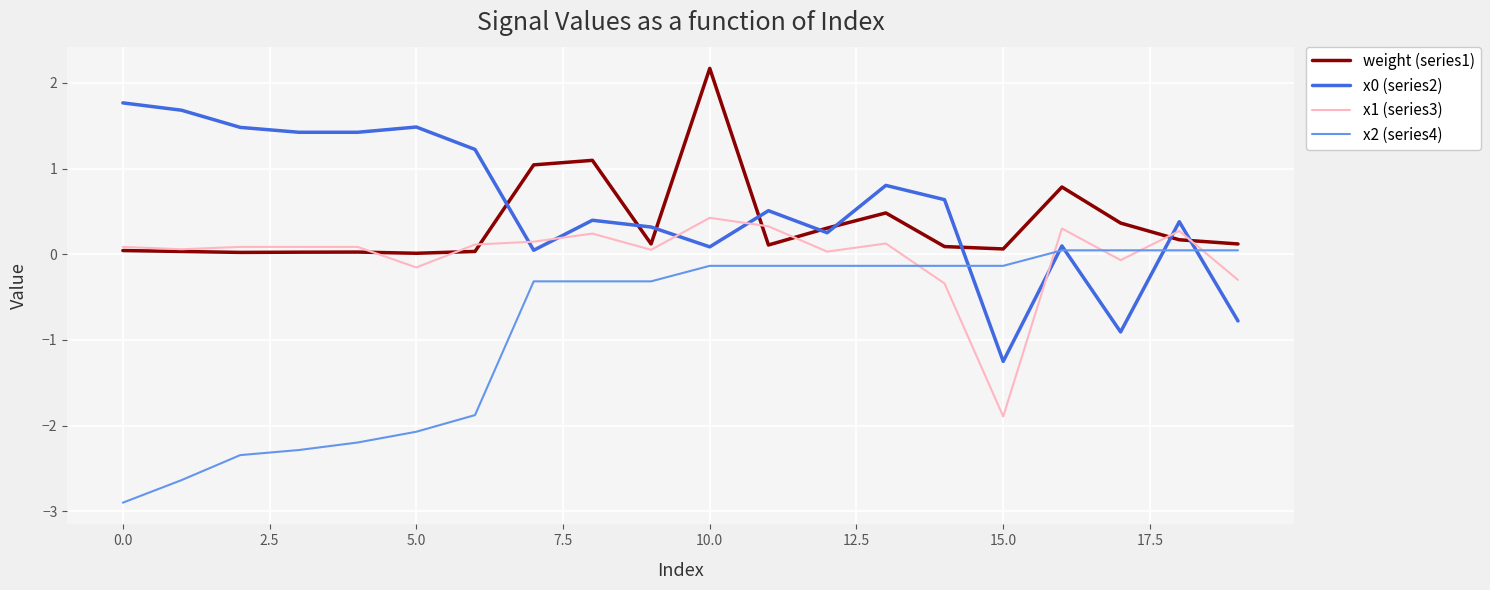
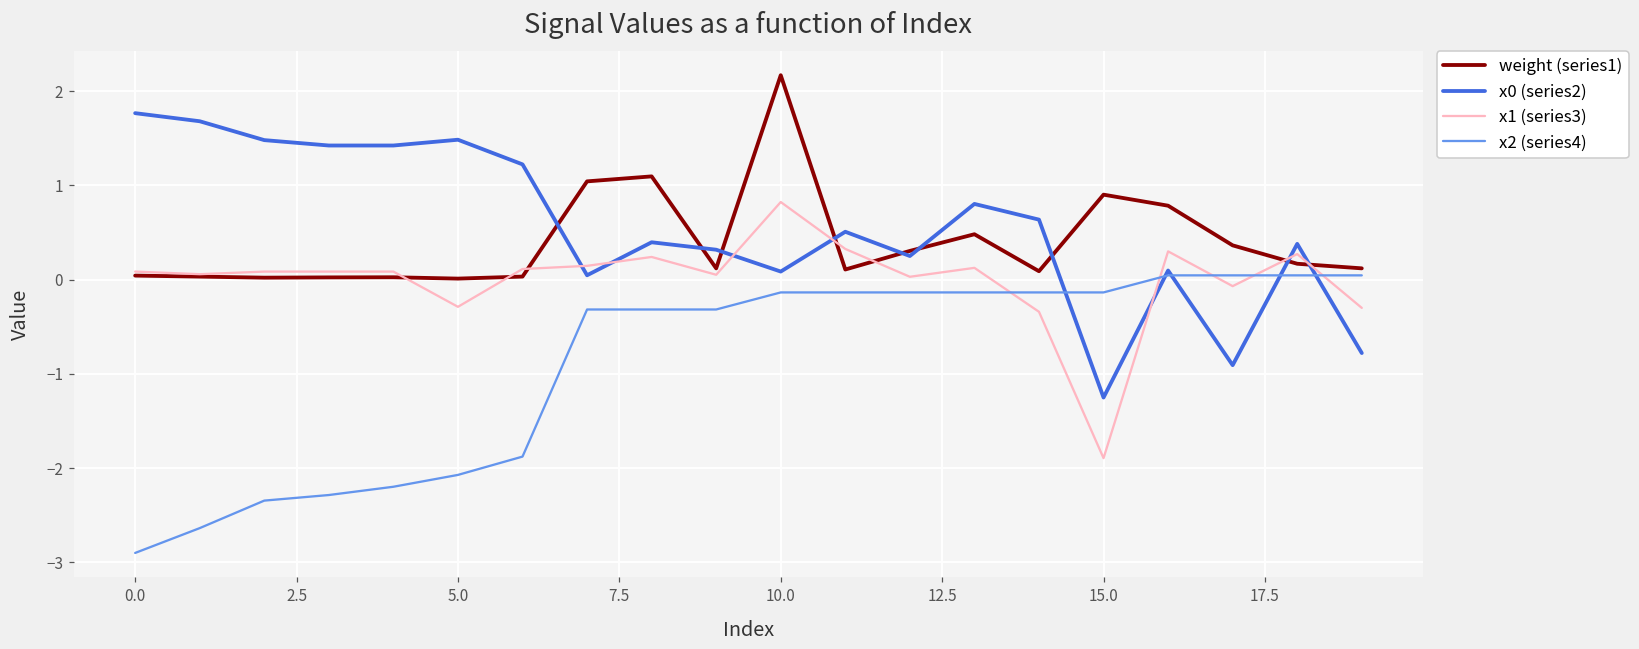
  {
    "weight (series1)": {
      "0.0": 0.0,
      "5.0": 0.0,
      "10.0": 2.2,
-     "15.0": 0.1
+     "15.0": 0.9
    },
    "x1 (series3)": {
      "0.0": 0.1,
-     "5.0": -0.2,
-     "10.0": 0.4,
+     "5.0": -0.3,
+     "10.0": 0.8,
      "15.0": -1.9
    }
  }
